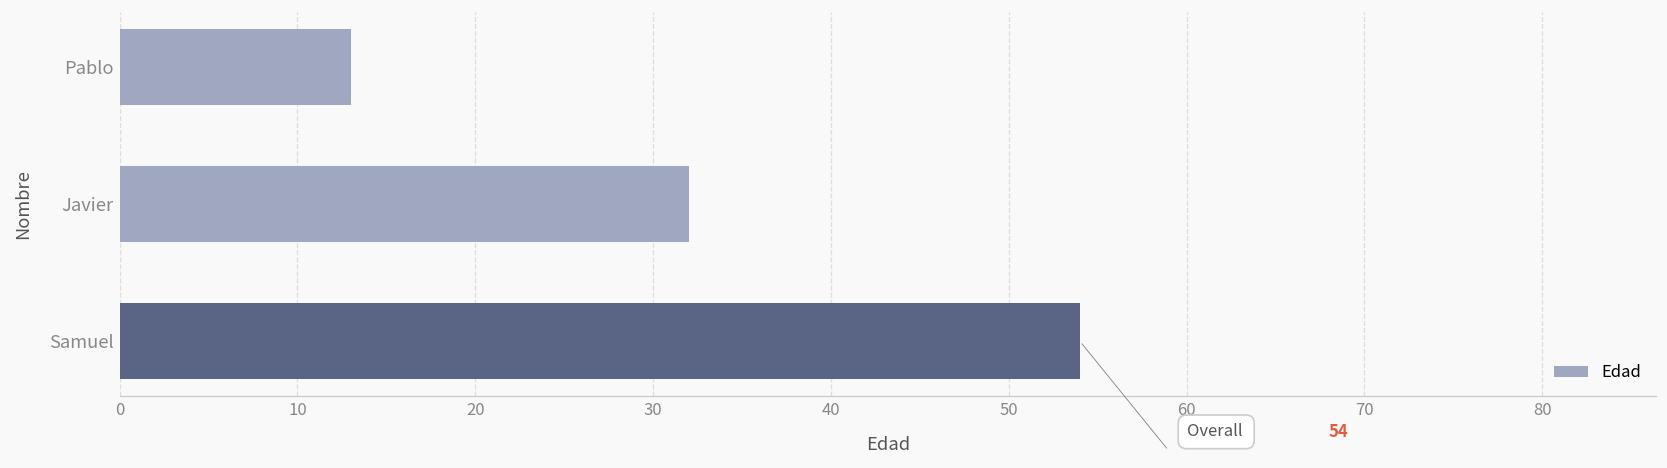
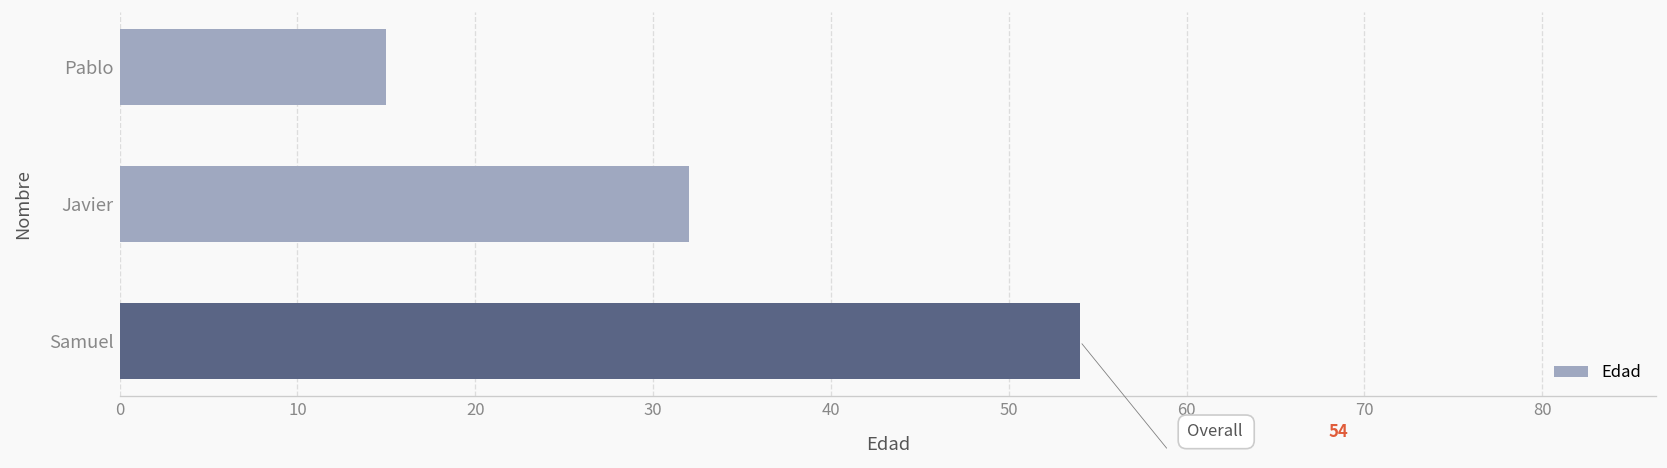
  {
-   "Pablo": 13,
+   "Pablo": 15,
    "Javier": 32,
    "Samuel": 54
  }
